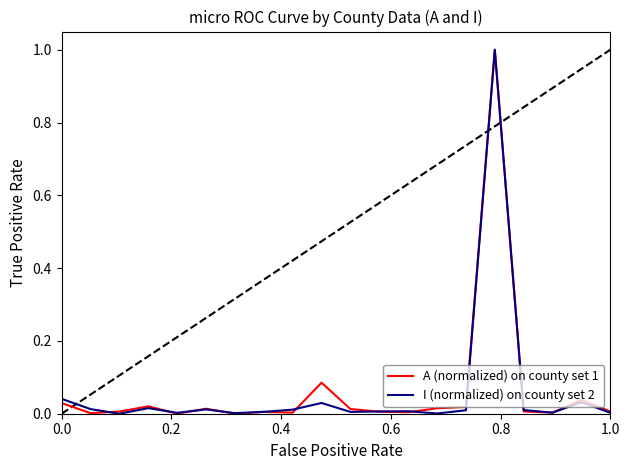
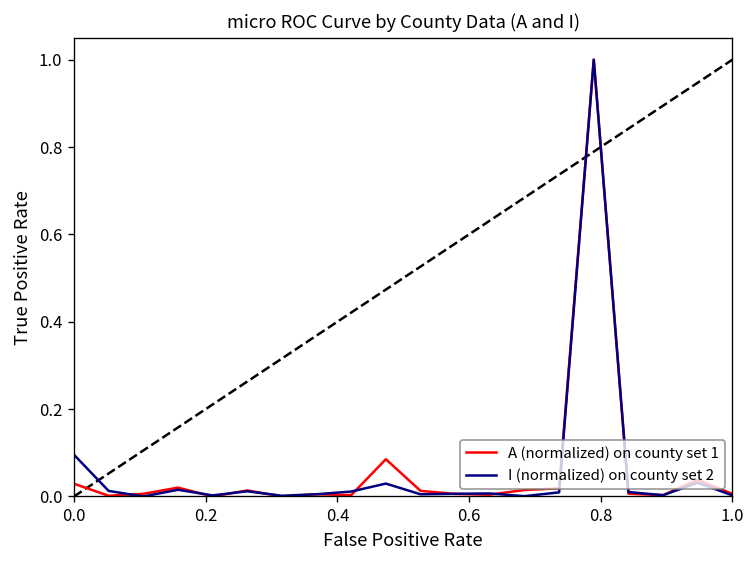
  {
    "A (normalized) on county set 1": {
      "0.0": 0.03
    },
    "I (normalized) on county set 2": {
-     "0.0": 0.04
+     "0.0": 0.10
    }
  }
